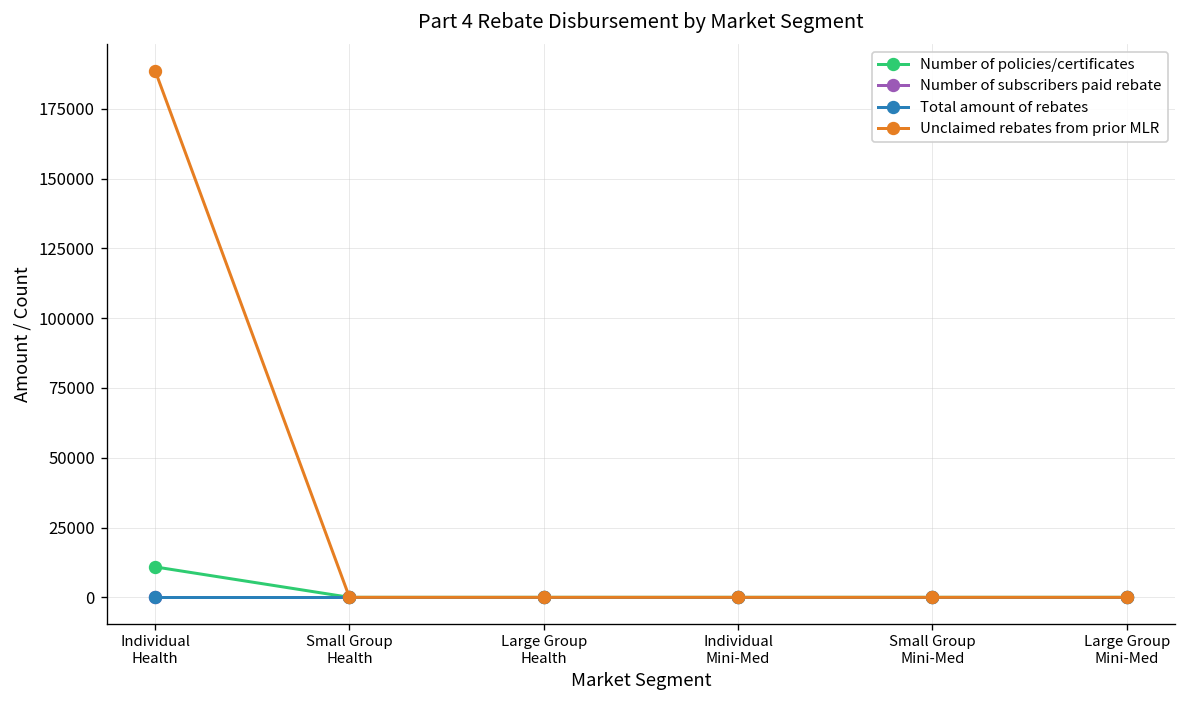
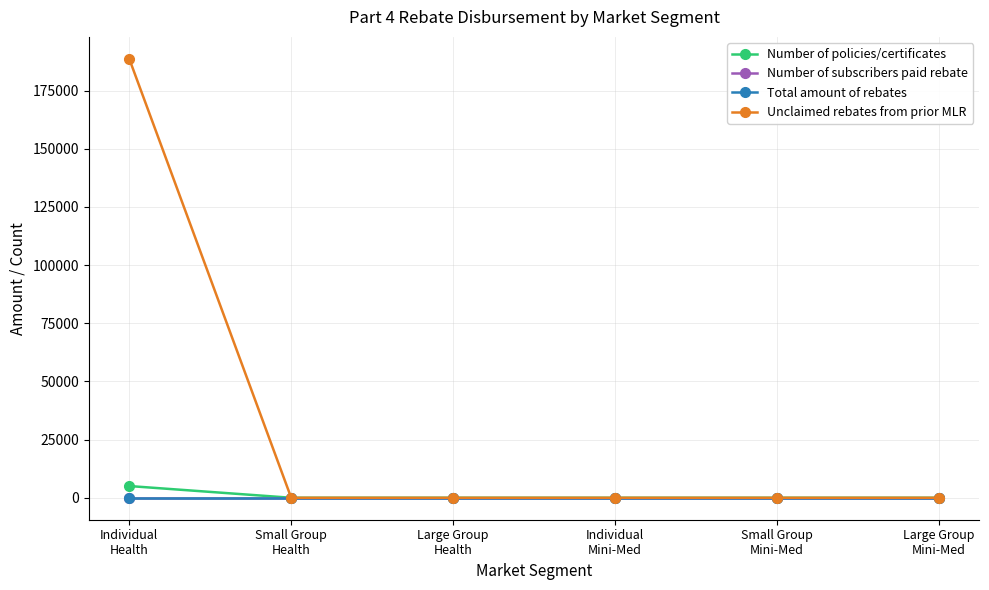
  {
    "Number of policies/certificates": {
-     "Individual Health": 11000
+     "Individual Health": 5000
    },
    "Total amount of rebates": {
      "Individual Health": 0
    },
    "Unclaimed rebates from prior MLR": {
      "Individual Health": 189000
    }
  }
